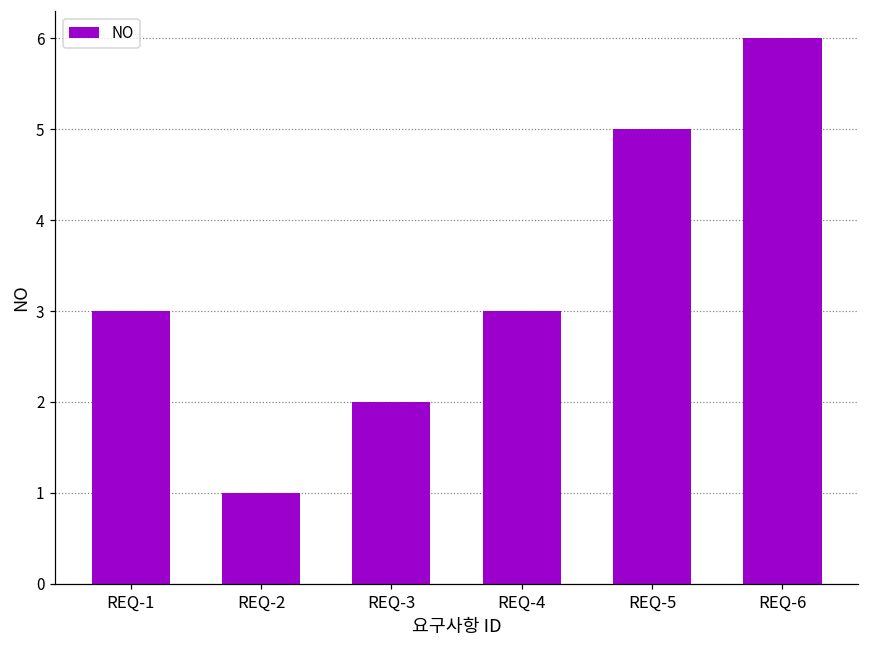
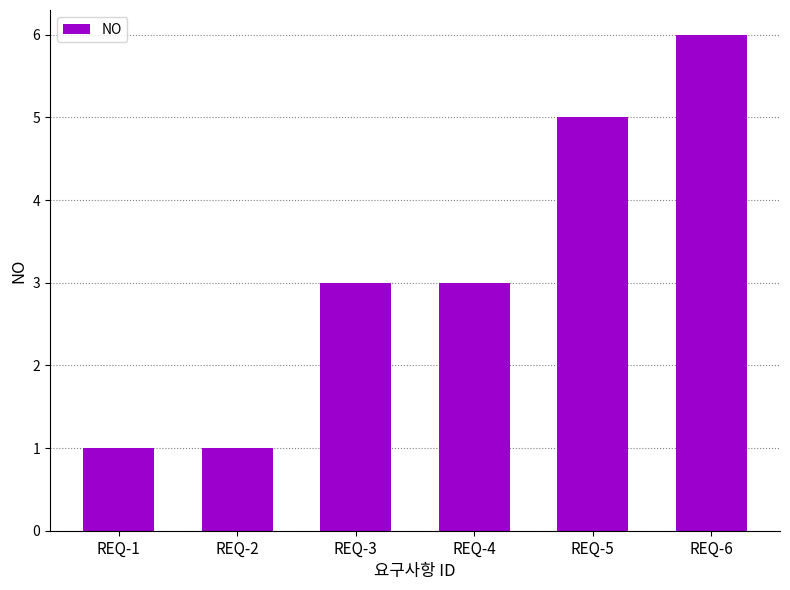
  {
-   "REQ-1": 3,
+   "REQ-1": 1,
    "REQ-2": 1,
-   "REQ-3": 2,
+   "REQ-3": 3,
    "REQ-4": 3,
    "REQ-5": 5,
    "REQ-6": 6
  }
